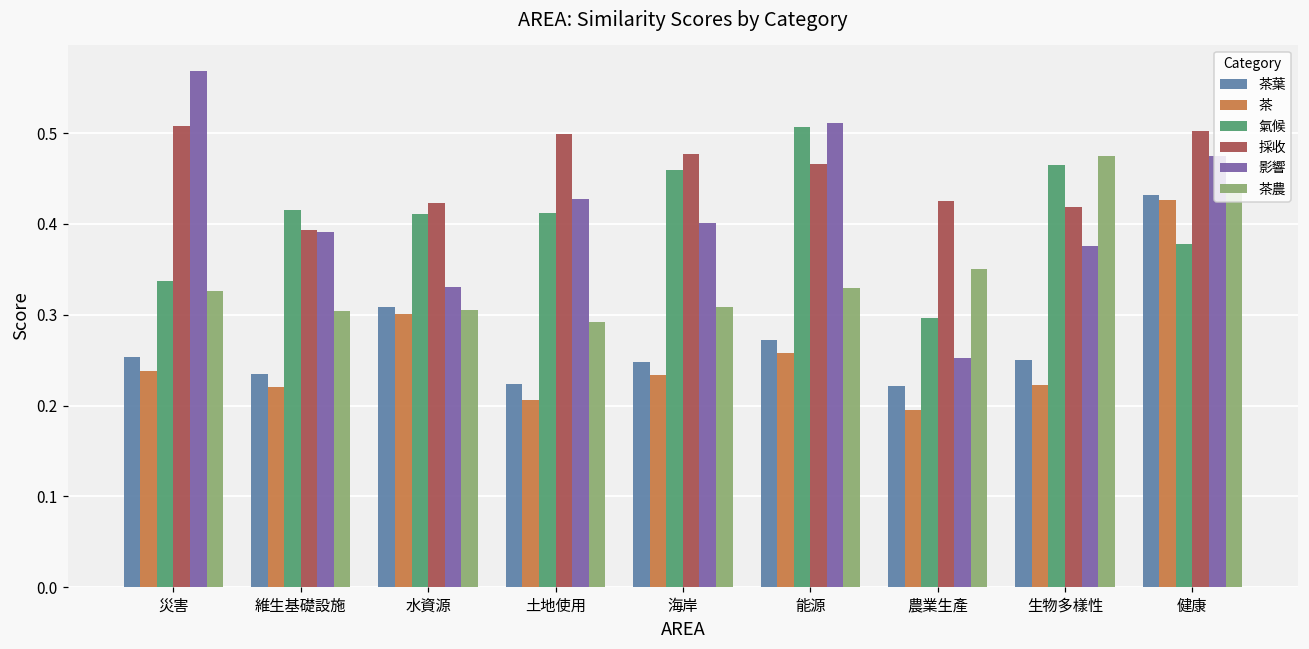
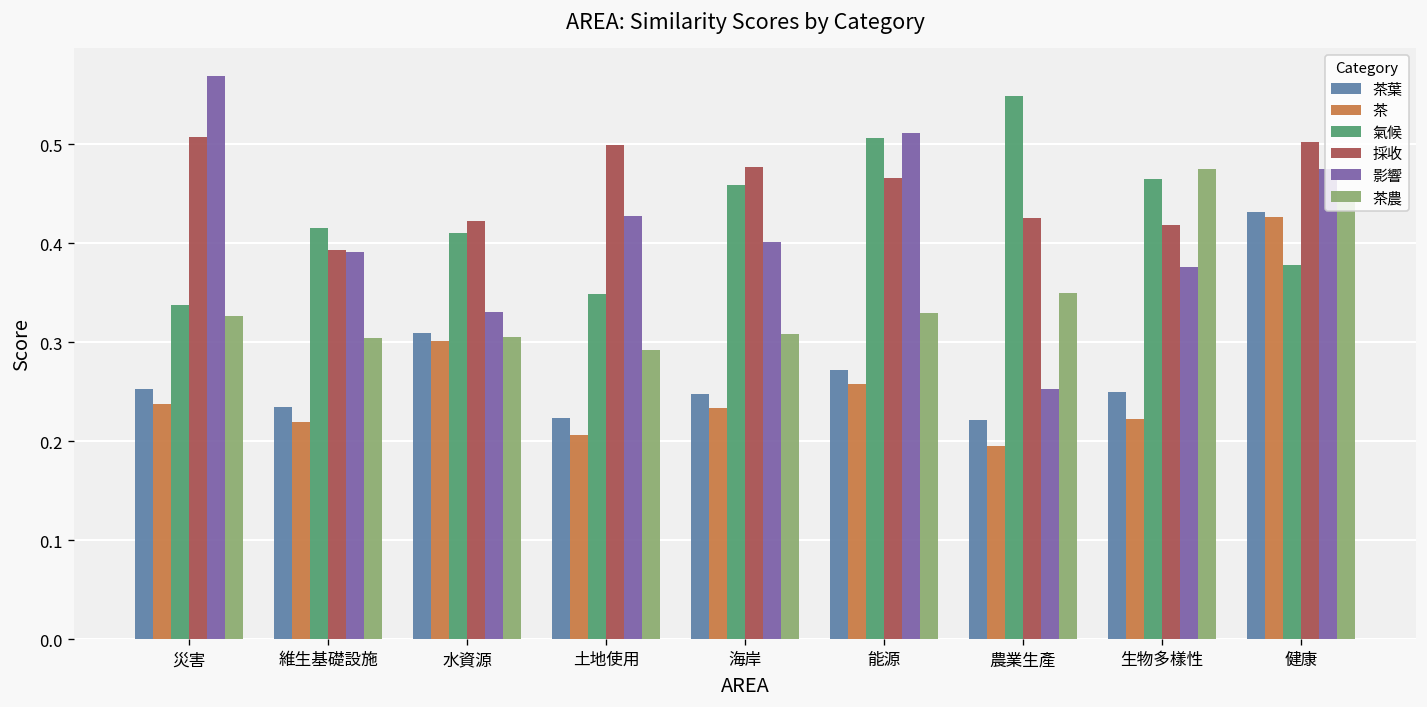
  {
    "氣候": {
      "災害": 0.34,
      "維生基礎設施": 0.42,
      "水資源": 0.41,
-     "土地使用": 0.41,
+     "土地使用": 0.35,
      "海岸": 0.46,
      "能源": 0.51,
-     "農業生產": 0.30,
+     "農業生產": 0.55,
      "生物多樣性": 0.46,
      "健康": 0.38
    },
    "茶農": {
      "災害": 0.33,
      "維生基礎設施": 0.30,
      "水資源": 0.31,
      "土地使用": 0.29,
      "海岸": 0.31,
      "能源": 0.33,
      "農業生產": 0.35,
      "生物多樣性": 0.47
    }
  }
